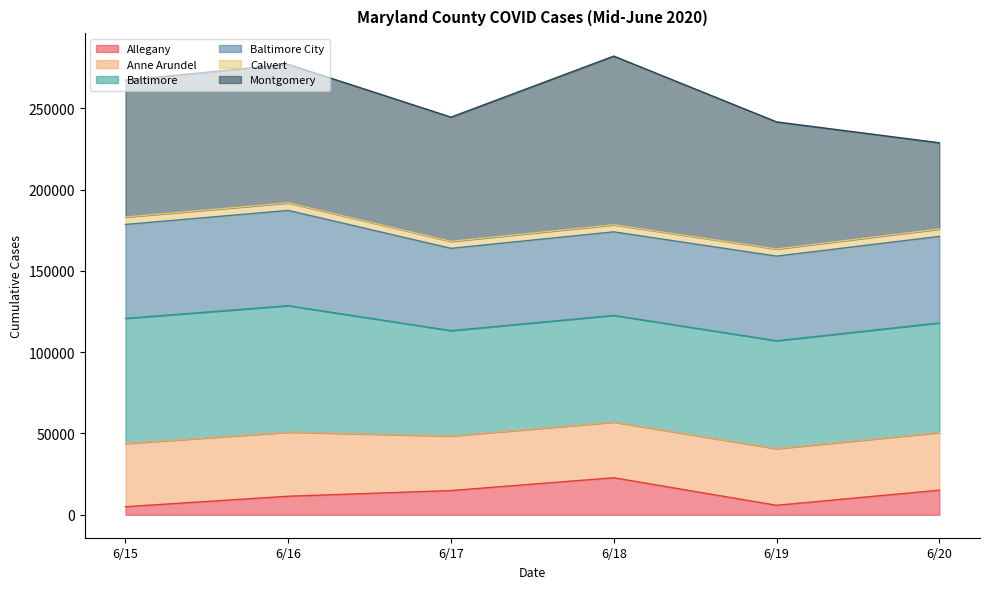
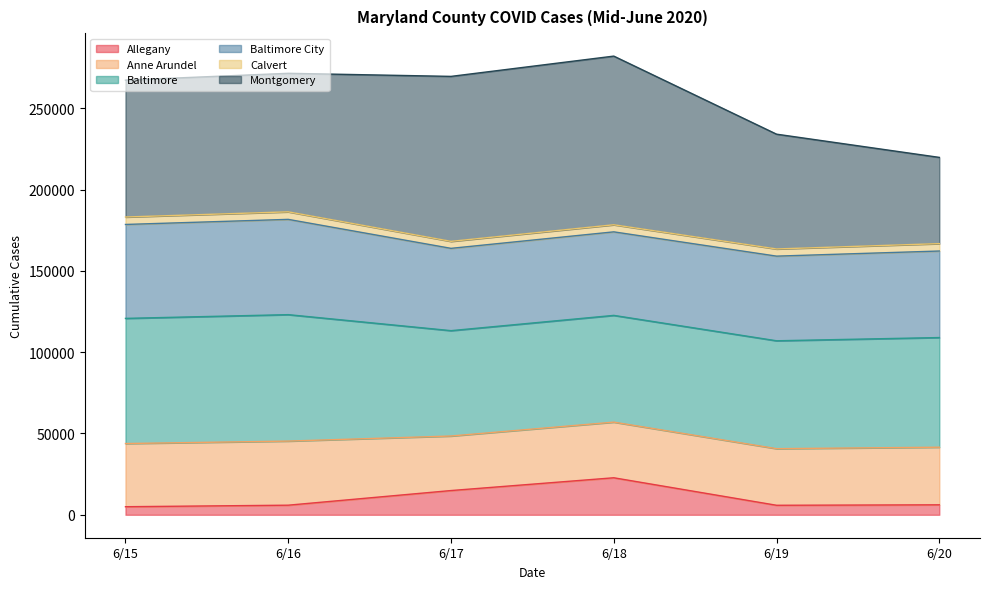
  {
    "Allegany": {
      "6/15": 5000,
-     "6/16": 11000,
+     "6/16": 6000,
      "6/17": 15000,
      "6/18": 23000,
      "6/19": 6000,
-     "6/20": 15000
+     "6/20": 6000
    },
    "Montgomery": {
-     "6/17": 76000,
+     "6/17": 101000,
      "6/18": 104000,
-     "6/19": 78000,
+     "6/19": 71000,
      "6/20": 53000
    }
  }
